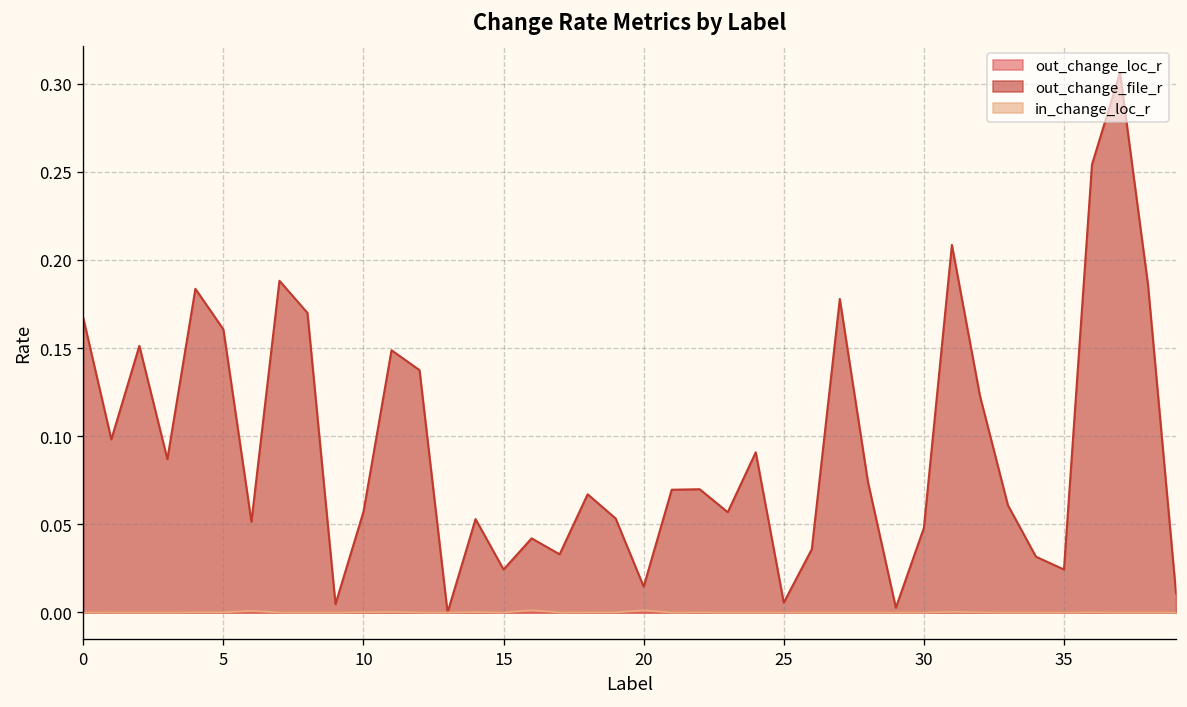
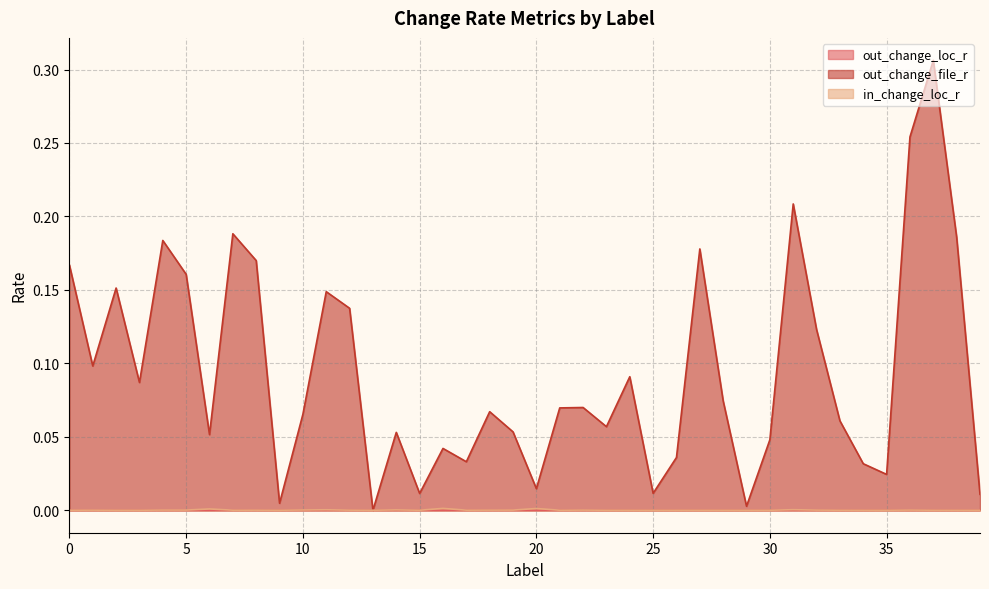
  {
    "out_change_file_r": {
      "0": 0.167,
      "5": 0.161,
-     "10": 0.057,
-     "15": 0.024,
+     "10": 0.065,
+     "15": 0.011,
      "20": 0.015,
-     "25": 0.006,
+     "25": 0.012,
      "30": 0.048,
      "35": 0.024
    }
  }
